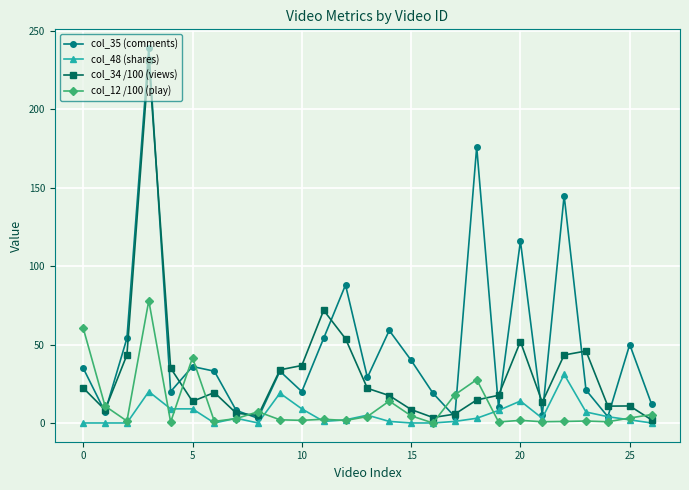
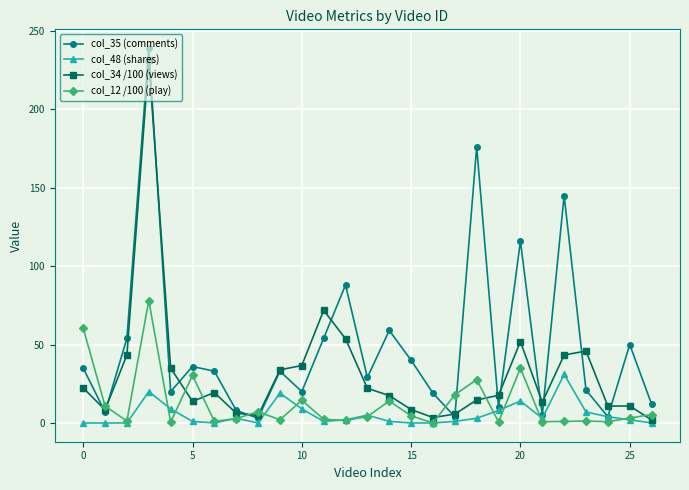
  {
    "col_48 (shares)": {
      "0": 0,
-     "5": 9,
+     "5": 1,
      "10": 9,
      "15": 0,
      "20": 14
    },
    "col_12 /100 (play)": {
      "0": 61,
-     "5": 42,
-     "10": 2,
+     "5": 30,
+     "10": 14,
      "15": 5,
-     "20": 2
+     "20": 35
    }
  }
